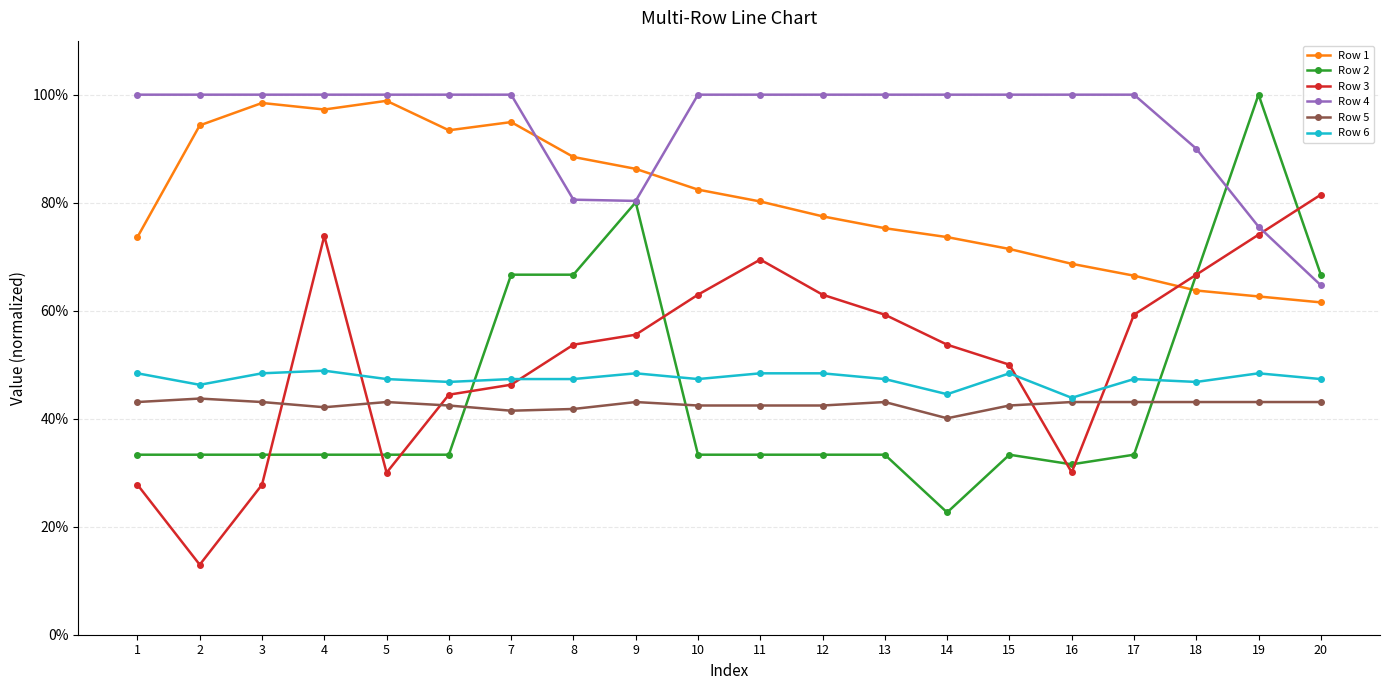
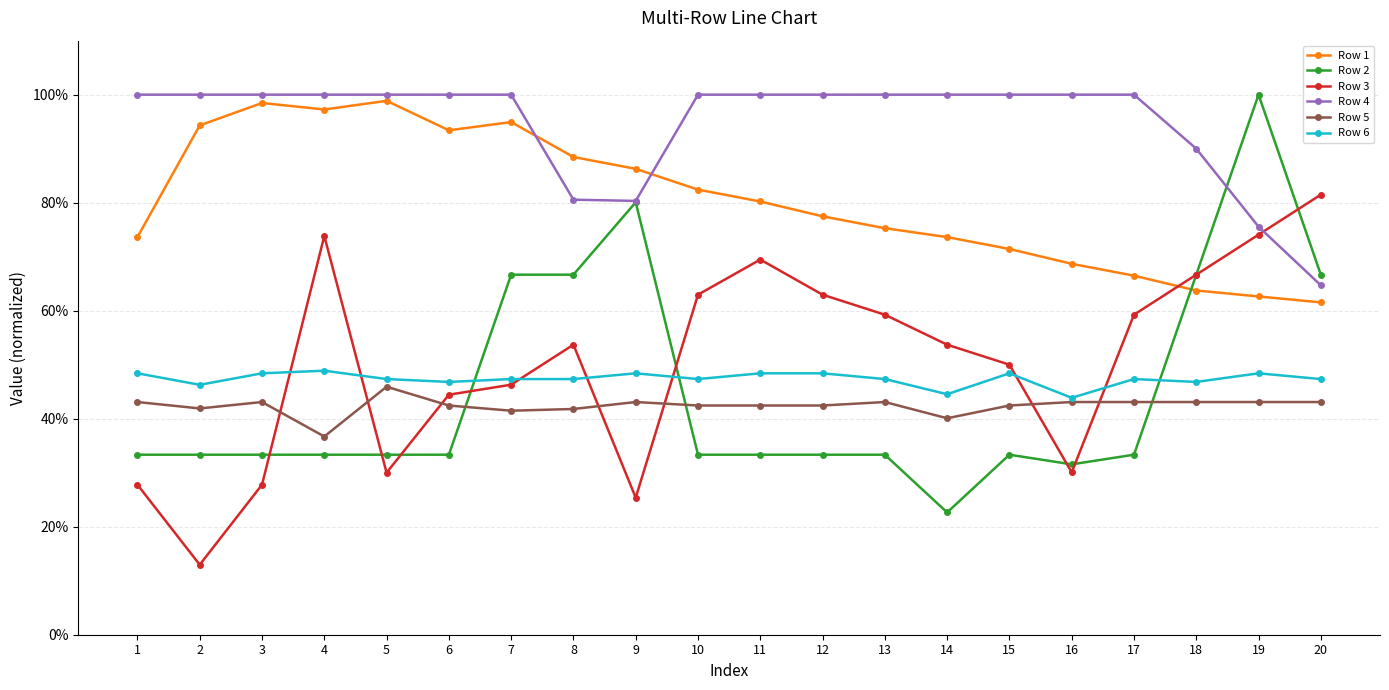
  {
    "Row 1": {
      "1": "74%",
      "2": "94%",
      "3": "98%",
      "4": "97%",
      "5": "99%",
      "6": "93%",
      "7": "95%",
      "8": "88%",
      "9": "86%",
      "10": "82%",
      "11": "80%",
      "12": "77%",
      "13": "75%",
      "14": "74%",
      "15": "71%",
      "16": "69%",
      "17": "66%",
      "18": "64%",
      "19": "63%",
      "20": "62%"
    },
    "Row 2": {
      "1": "33%",
      "2": "33%",
      "3": "33%",
      "4": "33%",
      "5": "33%",
      "6": "33%",
      "7": "67%",
      "8": "67%",
      "10": "33%",
      "11": "33%",
      "12": "33%",
      "13": "33%",
      "14": "23%",
      "15": "33%",
      "16": "32%",
      "17": "33%",
      "19": "100%",
      "20": "67%"
    },
    "Row 3": {
      "1": "28%",
      "2": "13%",
      "3": "28%",
      "4": "74%",
      "5": "30%",
      "6": "44%",
      "7": "46%",
      "8": "54%",
-     "9": "56%",
+     "9": "25%",
      "10": "63%",
      "11": "69%",
      "12": "63%",
      "13": "59%",
      "14": "54%",
      "15": "50%",
      "16": "30%",
      "17": "59%",
      "19": "74%",
      "20": "81%"
    },
    "Row 4": {
      "1": "100%",
      "2": "100%",
      "3": "100%",
      "4": "100%",
      "5": "100%",
      "6": "100%",
      "7": "100%",
      "8": "81%",
      "10": "100%",
      "11": "100%",
      "12": "100%",
      "13": "100%",
      "14": "100%",
      "15": "100%",
      "16": "100%",
      "17": "100%",
      "18": "90%",
      "19": "76%",
      "20": "65%"
    },
    "Row 5": {
      "1": "43%",
-     "2": "44%",
+     "2": "42%",
      "3": "43%",
-     "4": "42%",
-     "5": "43%",
+     "4": "37%",
+     "5": "46%",
      "6": "42%",
      "7": "41%",
      "8": "42%",
      "9": "43%",
      "10": "42%",
      "11": "42%",
      "12": "42%",
      "13": "43%",
      "14": "40%",
      "15": "42%",
      "16": "43%",
      "17": "43%",
      "18": "43%",
      "19": "43%",
      "20": "43%"
    },
    "Row 6": {
      "1": "48%",
      "2": "46%",
      "3": "48%",
      "4": "49%",
      "5": "47%",
      "6": "47%",
      "7": "47%",
      "8": "47%",
      "9": "48%",
      "10": "47%",
      "11": "48%",
      "12": "48%",
      "13": "47%",
      "14": "45%",
      "15": "48%",
      "16": "44%",
      "17": "47%",
      "18": "47%",
      "19": "48%",
      "20": "47%"
    }
  }
